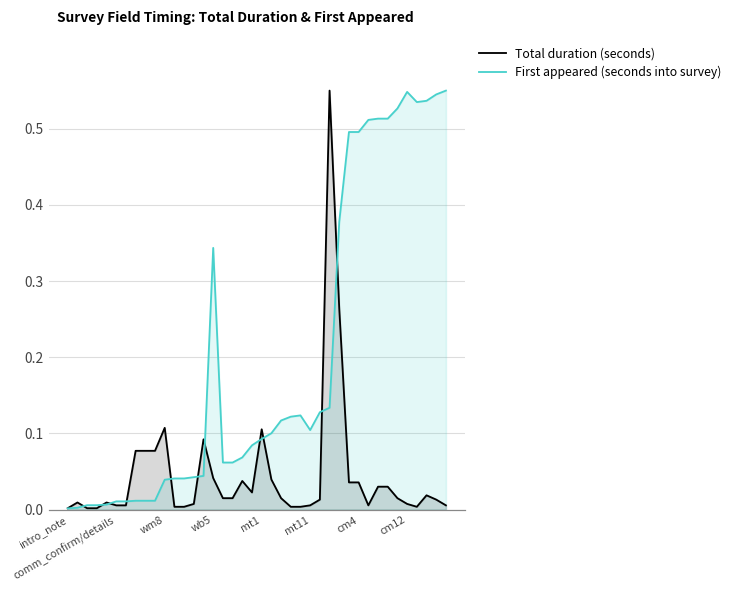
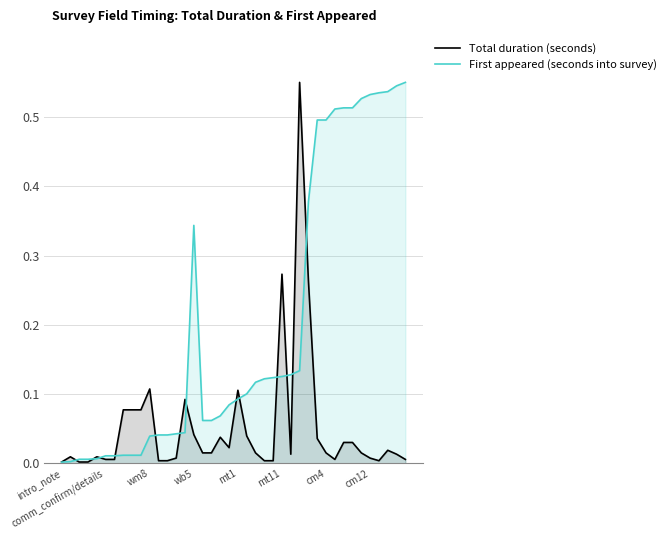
  {
    "Total duration (seconds)": {
      "comm_confirm/details": 0.01,
      "wm8": 0.11,
      "wb5": 0.04,
      "mt1": 0.11,
-     "mt11": 0.01,
-     "cm4": 0.04,
+     "mt11": 0.27,
+     "cm4": 0.02,
      "cm12": 0.01
    },
    "First appeared (seconds into survey)": {
      "comm_confirm/details": 0.01,
      "wm8": 0.04,
      "wb5": 0.34,
      "mt1": 0.09,
-     "mt11": 0.10,
+     "mt11": 0.13,
      "cm4": 0.50,
-     "cm12": 0.55
+     "cm12": 0.53
    }
  }
